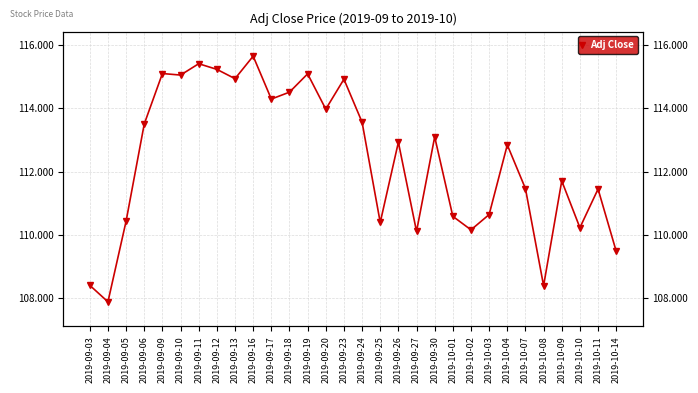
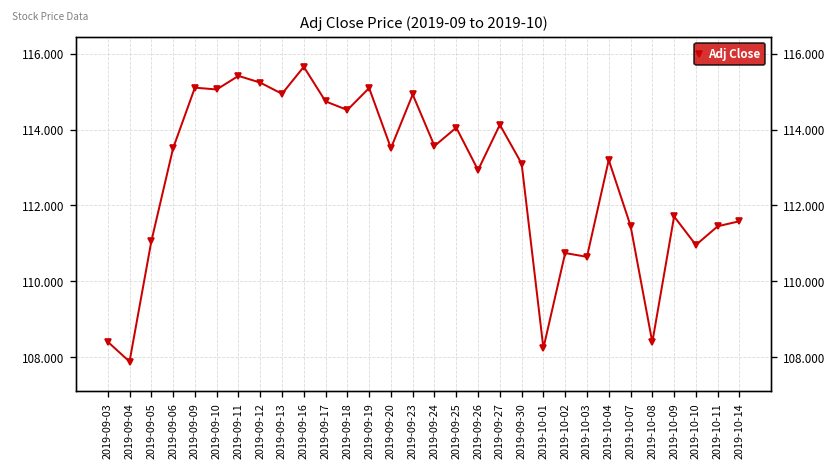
  {
    "2019-09-03": 108.4,
    "2019-09-04": 107.9,
-   "2019-09-05": 110.4,
+   "2019-09-05": 111.1,
    "2019-09-06": 113.5,
    "2019-09-09": 115.1,
    "2019-09-10": 115.1,
    "2019-09-11": 115.4,
    "2019-09-12": 115.2,
    "2019-09-13": 114.9,
    "2019-09-16": 115.7,
-   "2019-09-17": 114.3,
+   "2019-09-17": 114.7,
    "2019-09-18": 114.5,
    "2019-09-19": 115.1,
-   "2019-09-20": 114.0,
+   "2019-09-20": 113.5,
    "2019-09-23": 114.9,
    "2019-09-24": 113.6,
-   "2019-09-25": 110.4,
+   "2019-09-25": 114.1,
    "2019-09-26": 112.9,
-   "2019-09-27": 110.1,
+   "2019-09-27": 114.1,
    "2019-09-30": 113.1,
-   "2019-10-01": 110.6,
-   "2019-10-02": 110.2,
+   "2019-10-01": 108.2,
+   "2019-10-02": 110.7,
    "2019-10-03": 110.6,
-   "2019-10-04": 112.8,
+   "2019-10-04": 113.2,
    "2019-10-07": 111.5,
    "2019-10-08": 108.4,
    "2019-10-09": 111.7,
-   "2019-10-10": 110.2,
+   "2019-10-10": 111.0,
    "2019-10-11": 111.5,
-   "2019-10-14": 109.5
+   "2019-10-14": 111.6
  }
